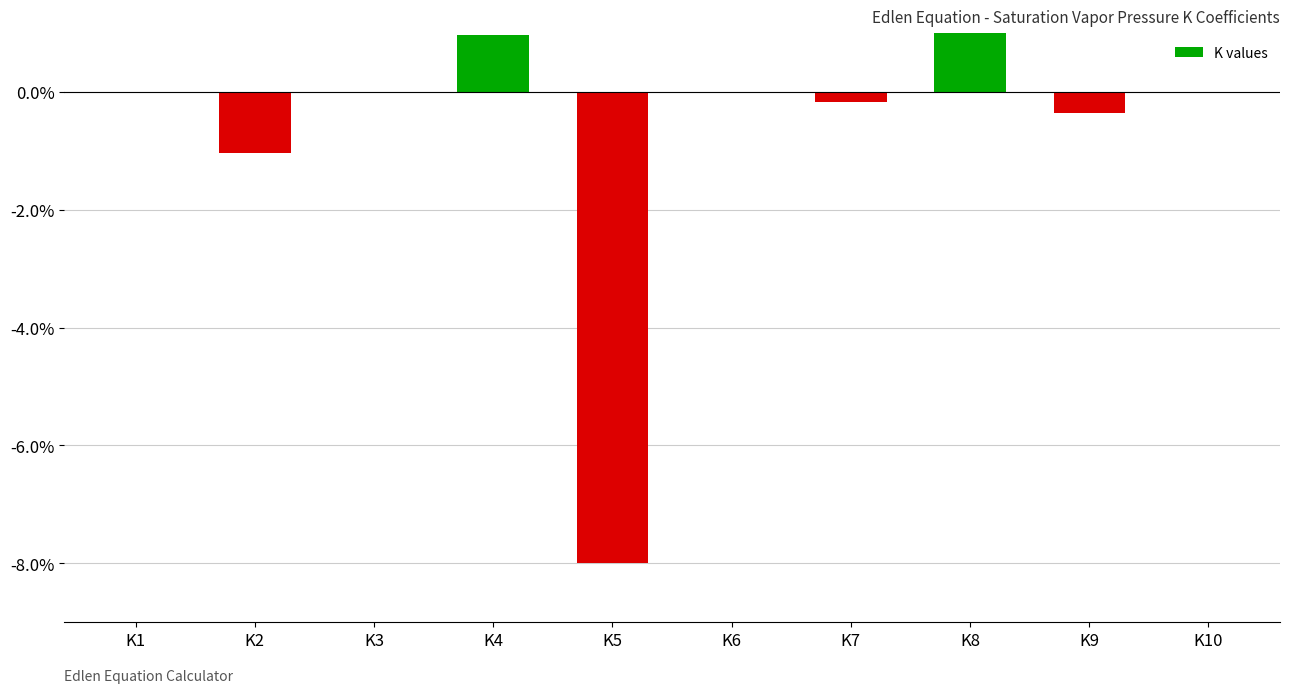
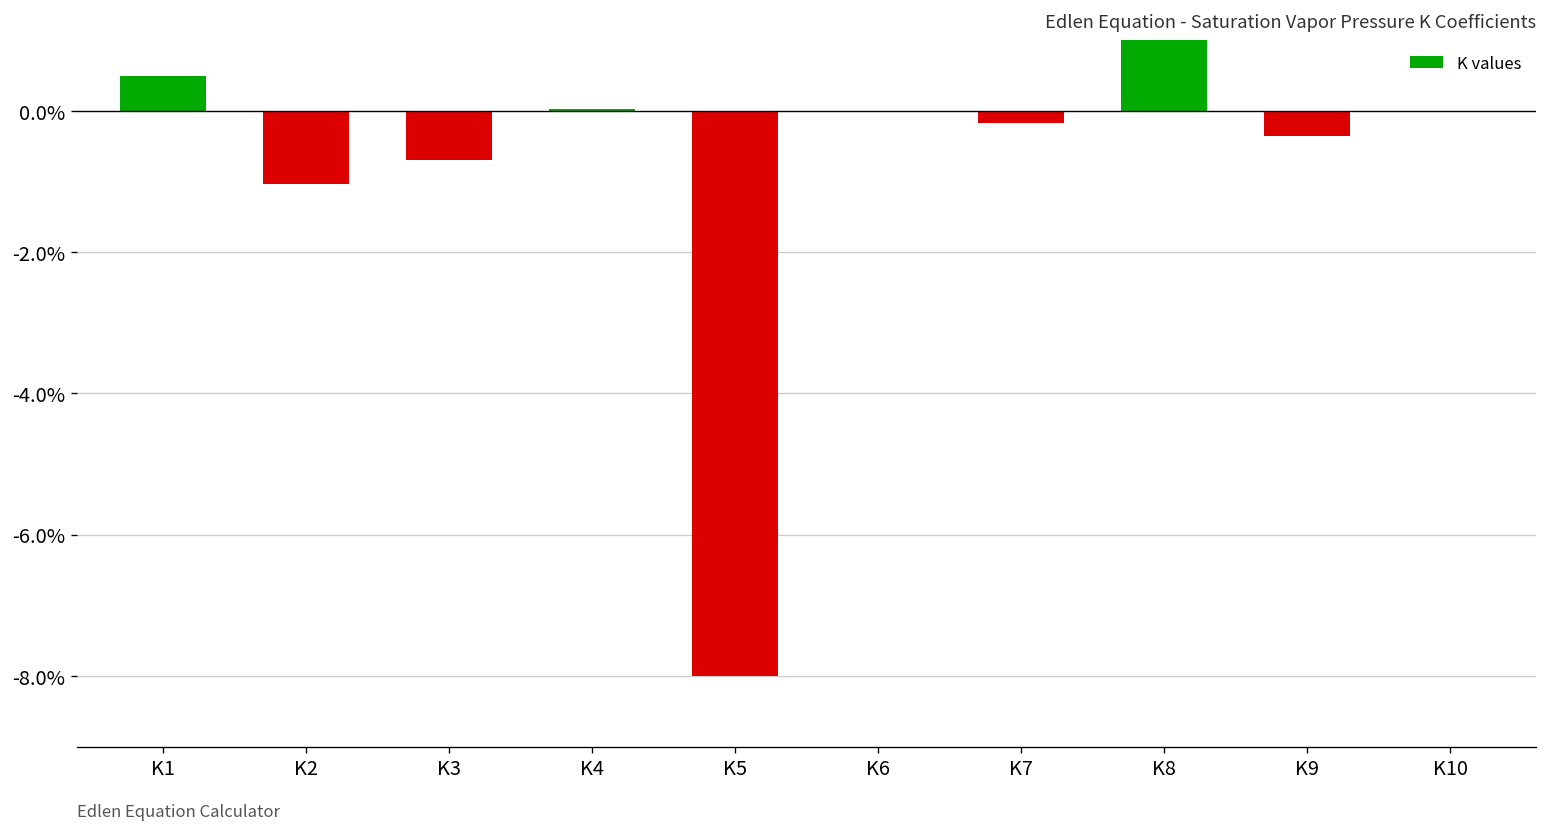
  {
-   "K1": "0.0%",
+   "K1": "0.5%",
    "K2": "-1.0%",
-   "K3": "0.0%",
-   "K4": "1.0%",
+   "K3": "-0.7%",
+   "K4": "0.0%",
    "K5": "-8.0%",
    "K7": "-0.2%",
    "K8": "1.0%",
    "K9": "-0.4%"
  }
